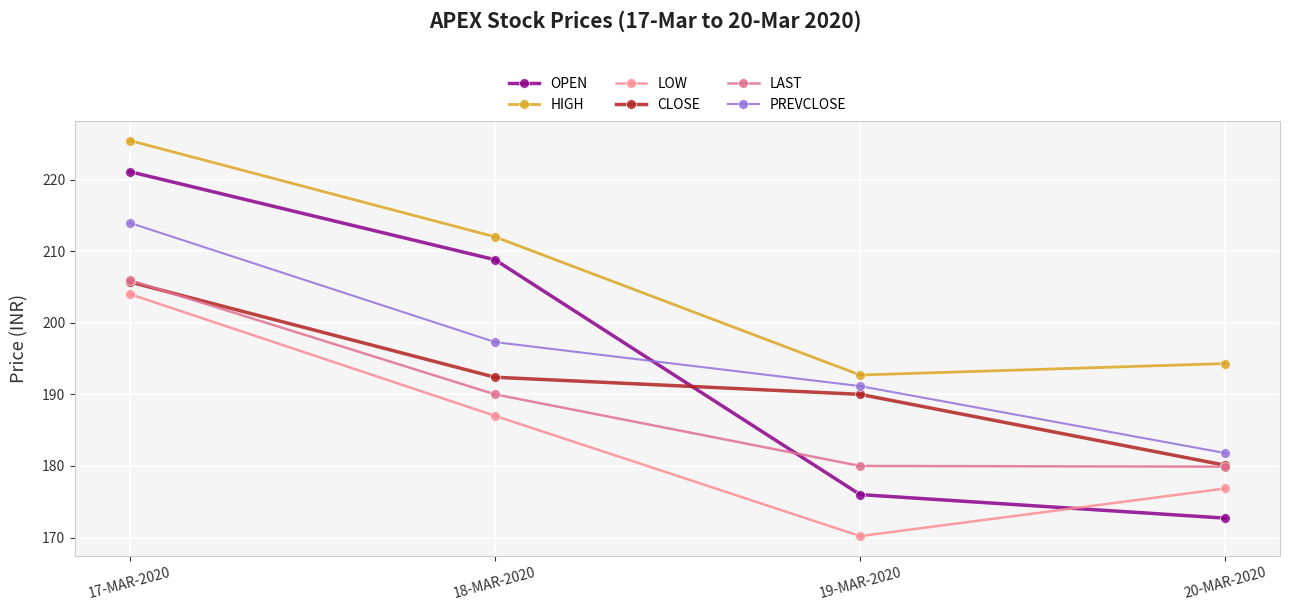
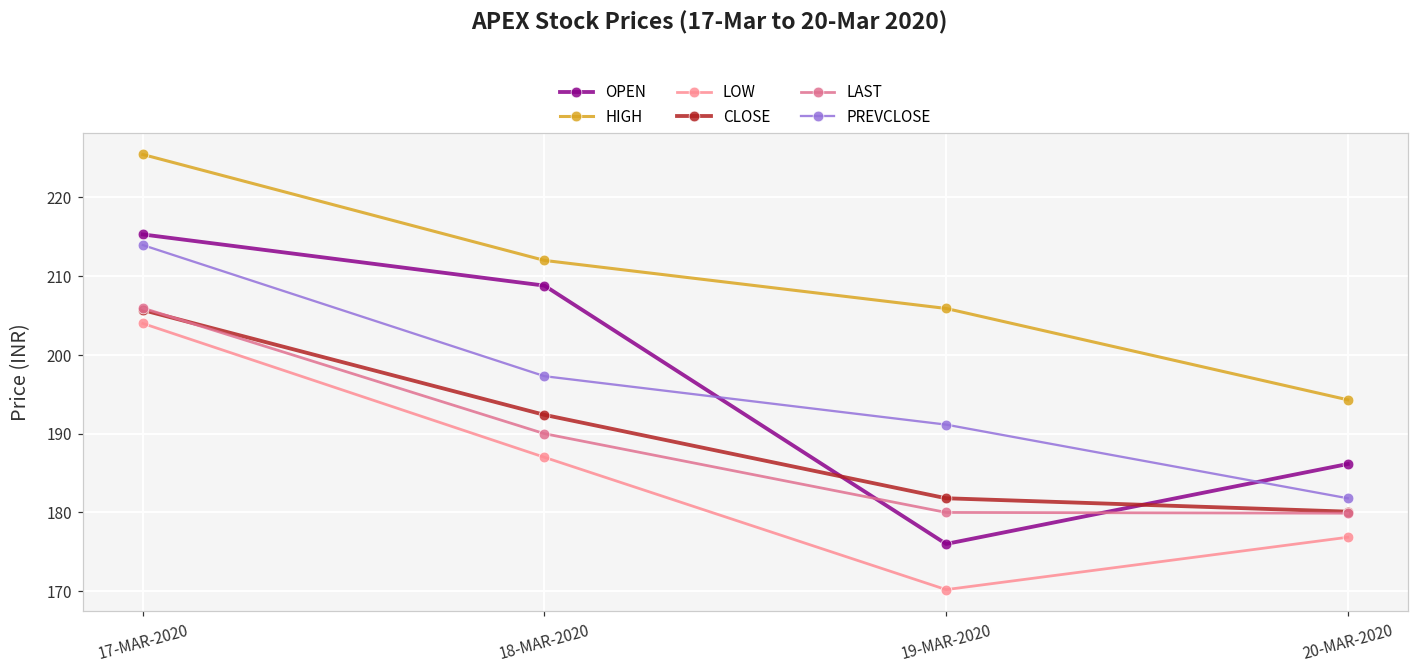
  {
    "OPEN": {
-     "17-MAR-2020": 221,
+     "17-MAR-2020": 215,
      "18-MAR-2020": 209,
      "19-MAR-2020": 176,
-     "20-MAR-2020": 173
+     "20-MAR-2020": 186
    },
    "HIGH": {
      "17-MAR-2020": 225,
      "18-MAR-2020": 212,
-     "19-MAR-2020": 193,
+     "19-MAR-2020": 206,
      "20-MAR-2020": 194
    },
    "CLOSE": {
      "18-MAR-2020": 192,
-     "19-MAR-2020": 190
+     "19-MAR-2020": 182
    },
    "PREVCLOSE": {
      "17-MAR-2020": 214,
      "18-MAR-2020": 197,
      "19-MAR-2020": 191,
      "20-MAR-2020": 182
    }
  }
